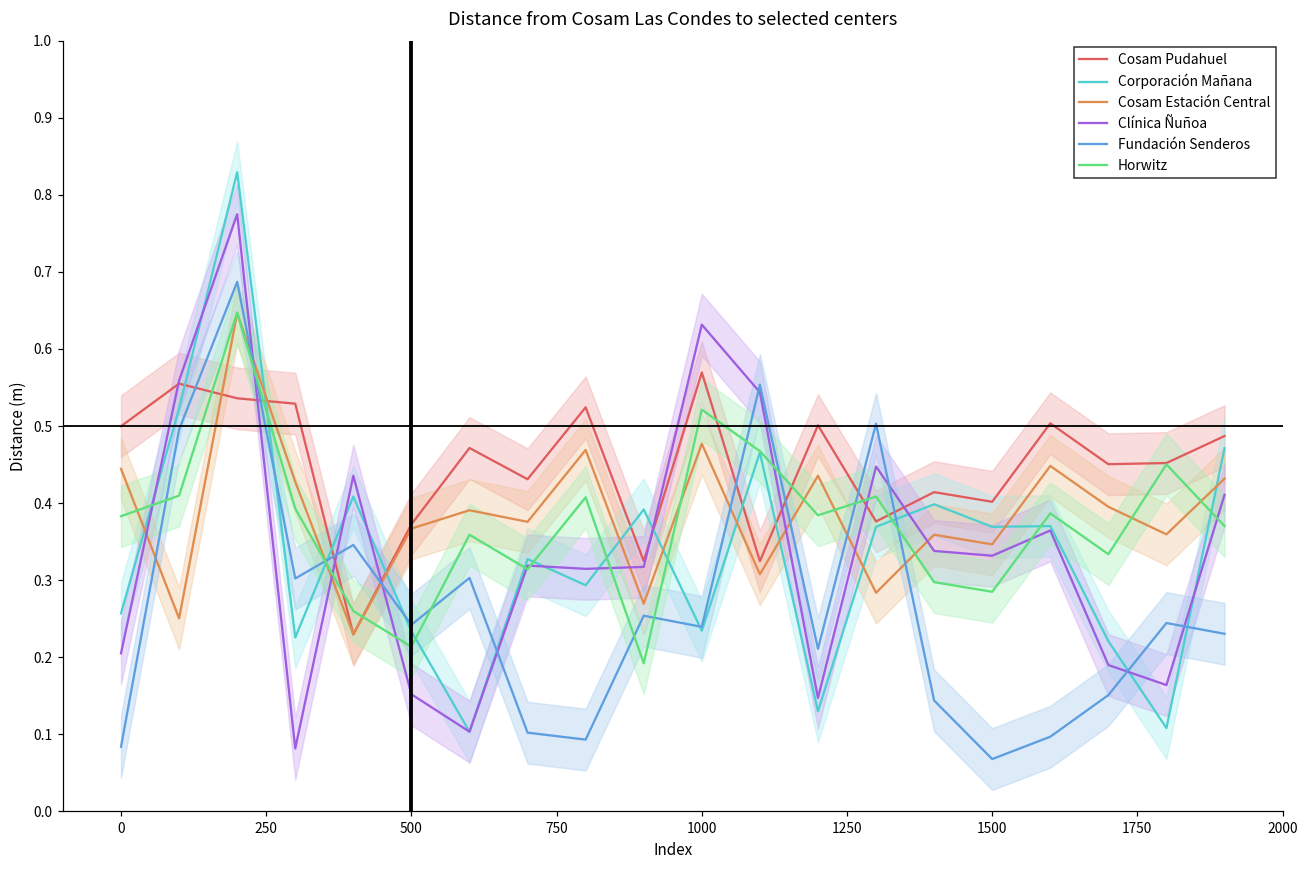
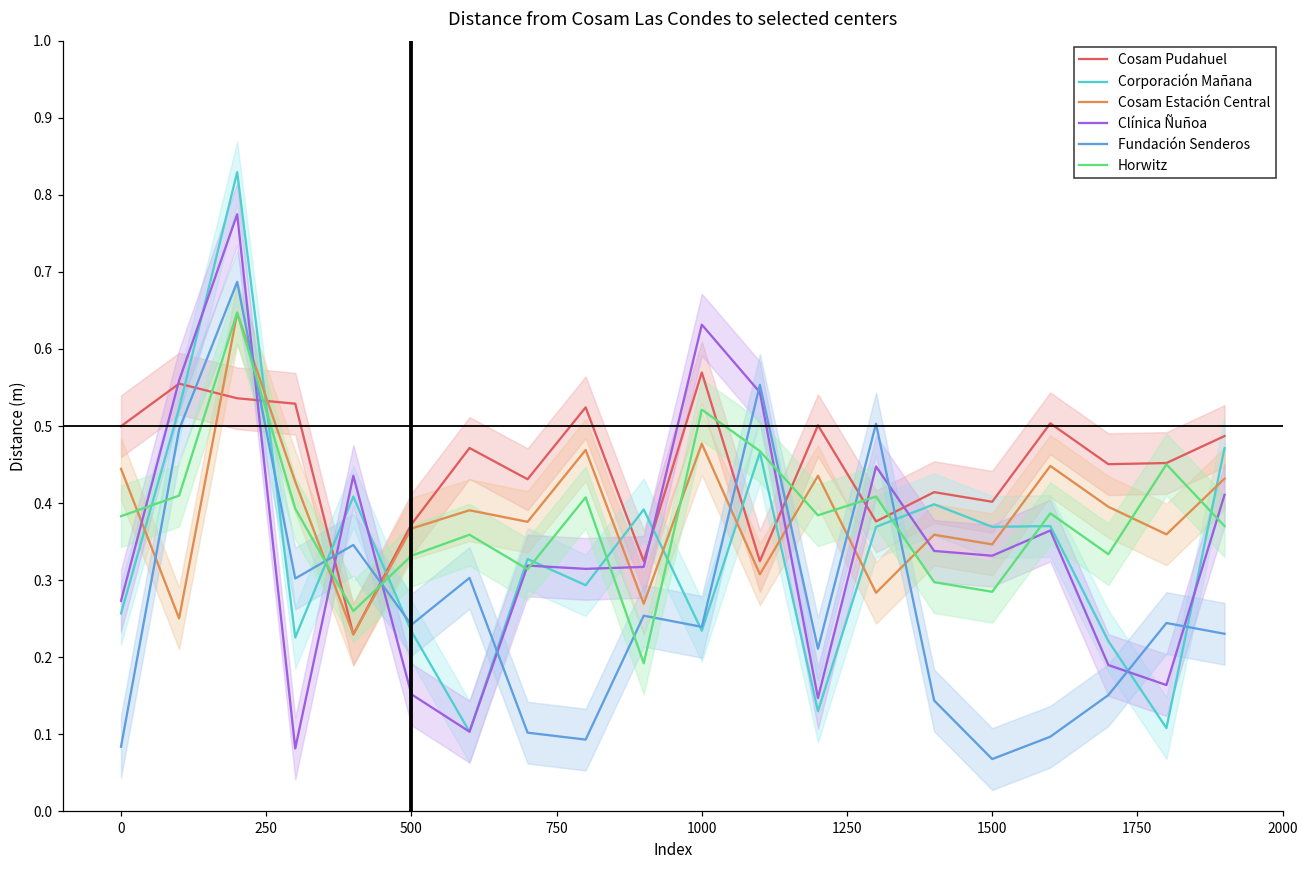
  {
    "Clínica Ñuñoa": {
-     "0": 0.21,
+     "0": 0.27,
      "500": 0.15,
      "1000": 0.63,
      "1500": 0.33
    },
    "Horwitz": {
      "0": 0.38,
-     "500": 0.21,
+     "500": 0.33,
      "1000": 0.52,
      "1500": 0.29
    }
  }
